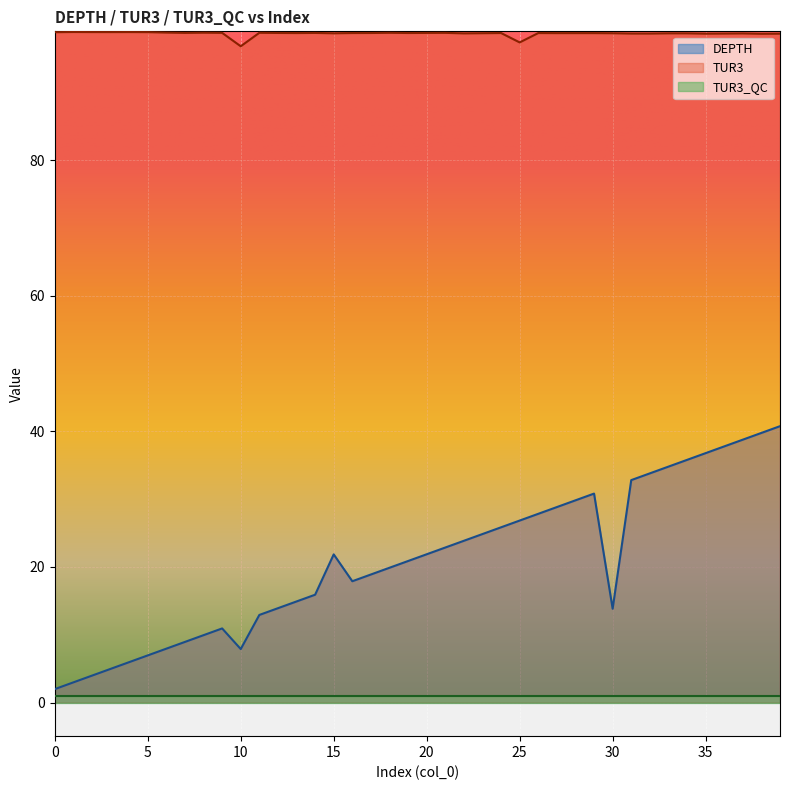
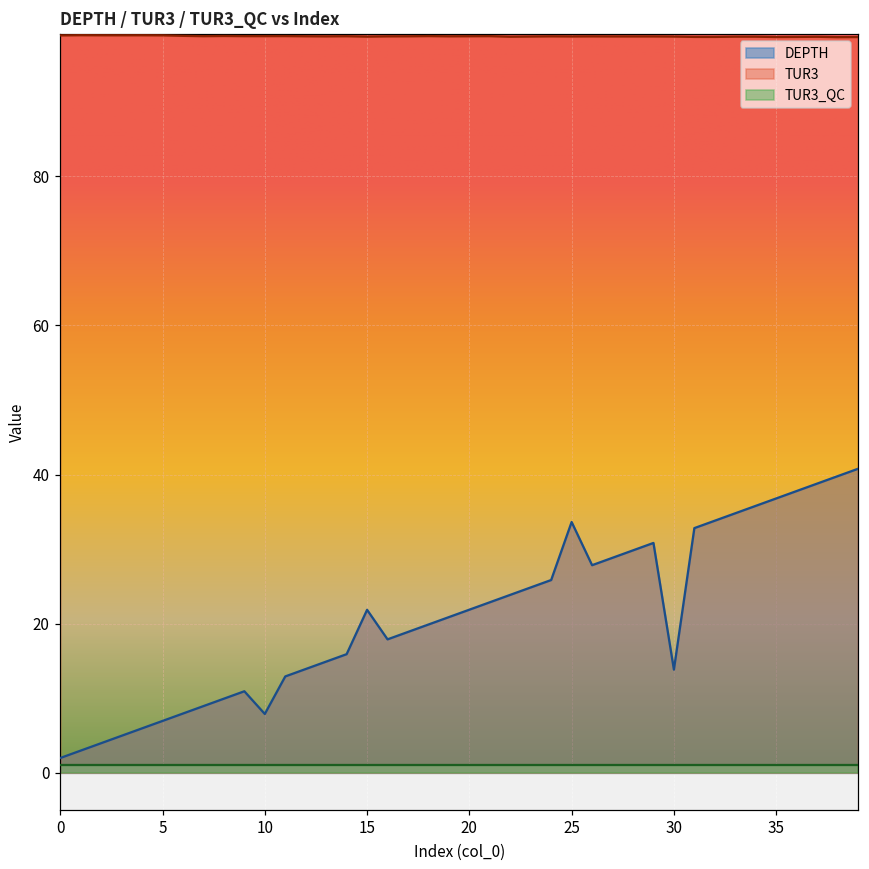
  {
    "DEPTH": {
      "0": 2,
      "5": 7,
      "10": 8,
      "15": 22,
      "20": 22,
-     "25": 27,
+     "25": 34,
      "30": 14,
      "35": 37
    },
    "TUR3": {
      "0": 99,
      "5": 99,
-     "10": 97,
+     "10": 99,
      "15": 99,
      "20": 99,
-     "25": 97,
+     "25": 99,
      "30": 99,
      "35": 99
    },
    "TUR3_QC": {
      "0": 1,
      "5": 1,
      "10": 1,
      "15": 1,
      "20": 1,
      "25": 1,
      "30": 1,
      "35": 1
    }
  }
